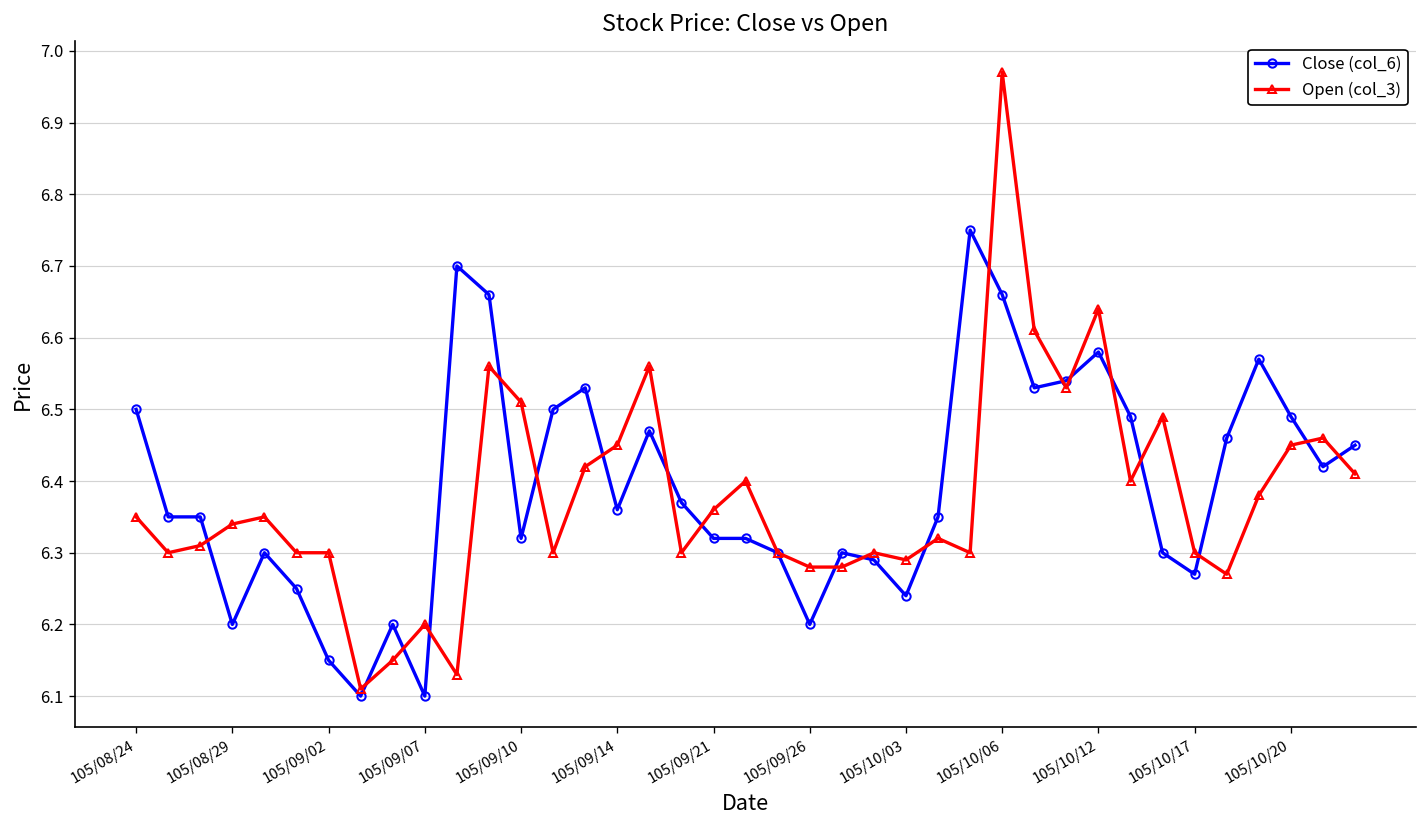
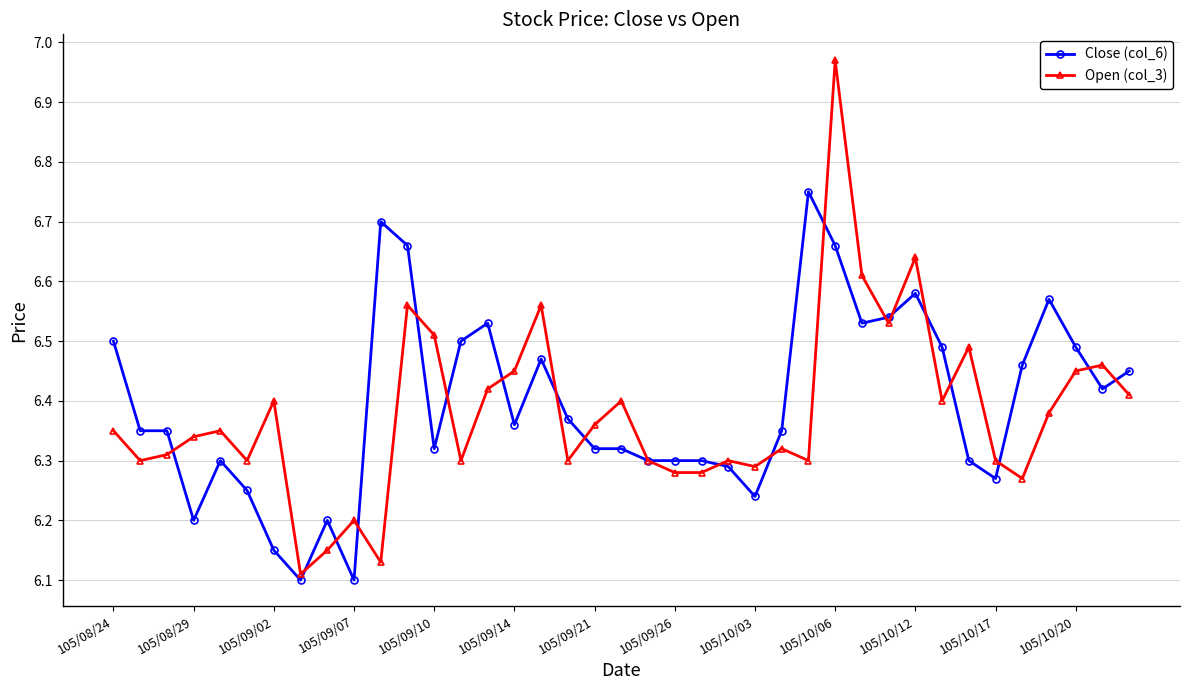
  {
    "Close (col_6)": {
      "105/08/24": 6.5,
      "105/08/29": 6.2,
      "105/09/02": 6.15,
      "105/09/07": 6.1,
      "105/09/10": 6.32,
      "105/09/14": 6.36,
      "105/09/21": 6.32,
-     "105/09/26": 6.2,
+     "105/09/26": 6.3,
      "105/10/03": 6.24,
      "105/10/06": 6.66,
      "105/10/12": 6.58,
      "105/10/17": 6.27,
      "105/10/20": 6.49
    },
    "Open (col_3)": {
      "105/08/24": 6.35,
      "105/08/29": 6.34,
-     "105/09/02": 6.3,
+     "105/09/02": 6.4,
      "105/09/07": 6.2,
      "105/09/10": 6.51,
      "105/09/14": 6.45,
      "105/09/21": 6.36,
      "105/09/26": 6.28,
      "105/10/03": 6.29,
      "105/10/06": 6.97,
      "105/10/12": 6.64,
      "105/10/17": 6.3,
      "105/10/20": 6.45
    }
  }
